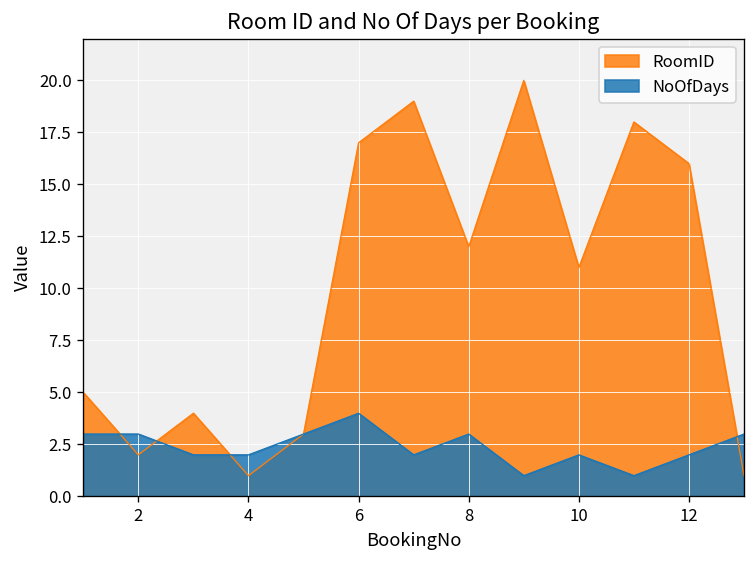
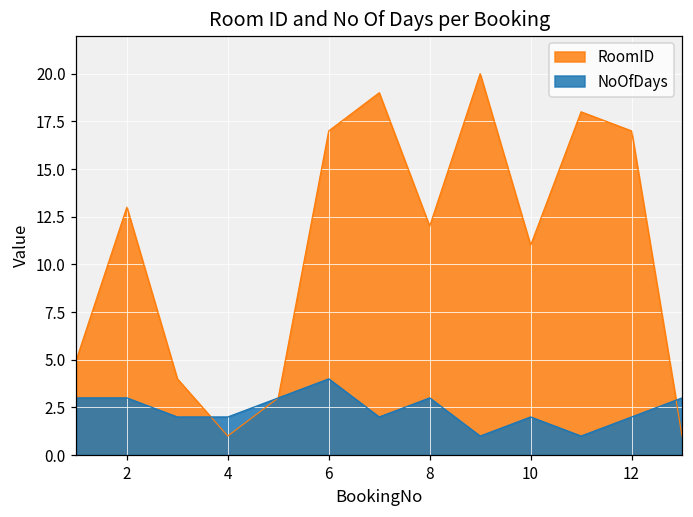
  {
    "RoomID": {
-     "2": 2,
+     "2": 13,
      "4": 1,
      "6": 17,
      "8": 12,
      "10": 11,
-     "12": 16
+     "12": 17
    },
    "NoOfDays": {
      "2": 3,
      "4": 2,
      "6": 4,
      "8": 3,
      "10": 2,
      "12": 2
    }
  }
